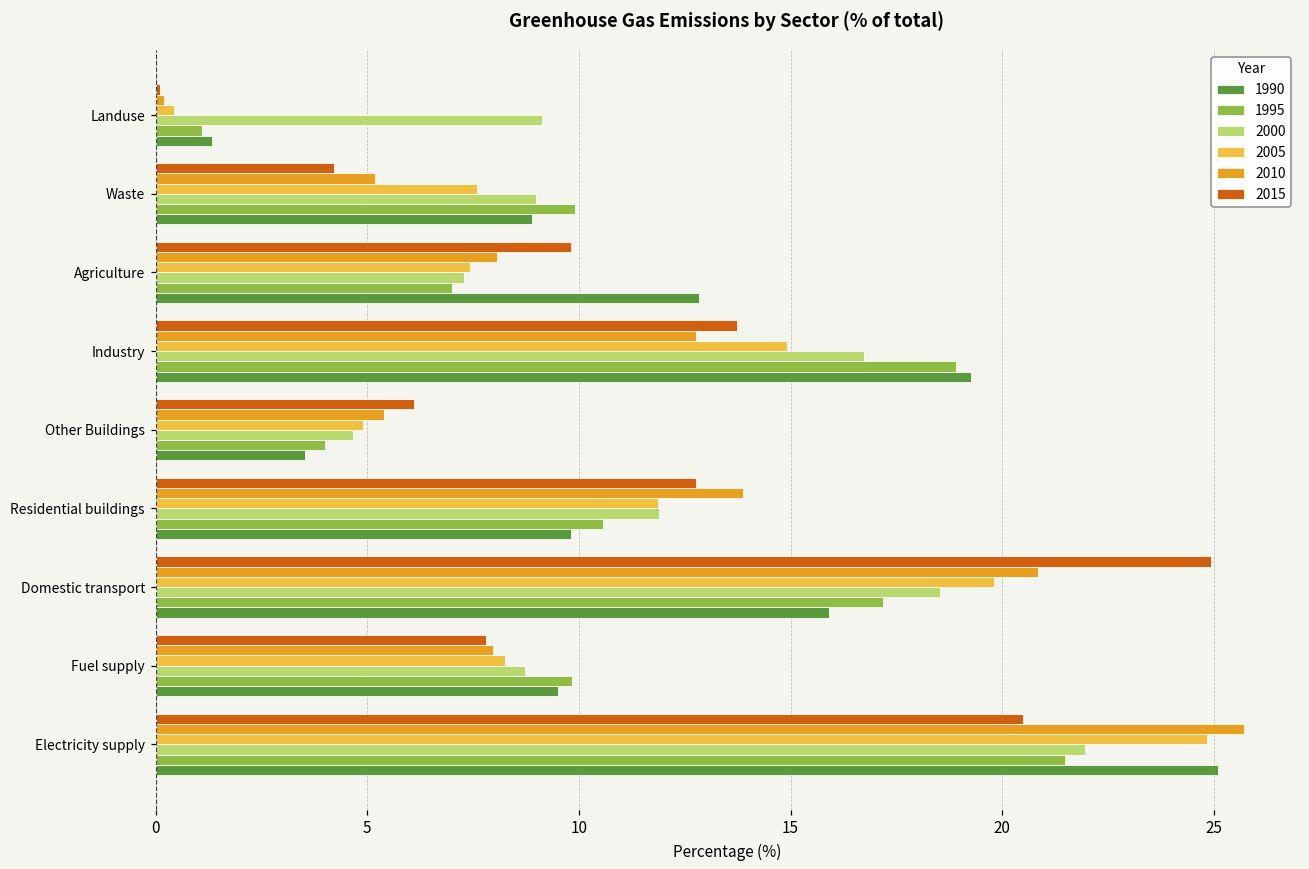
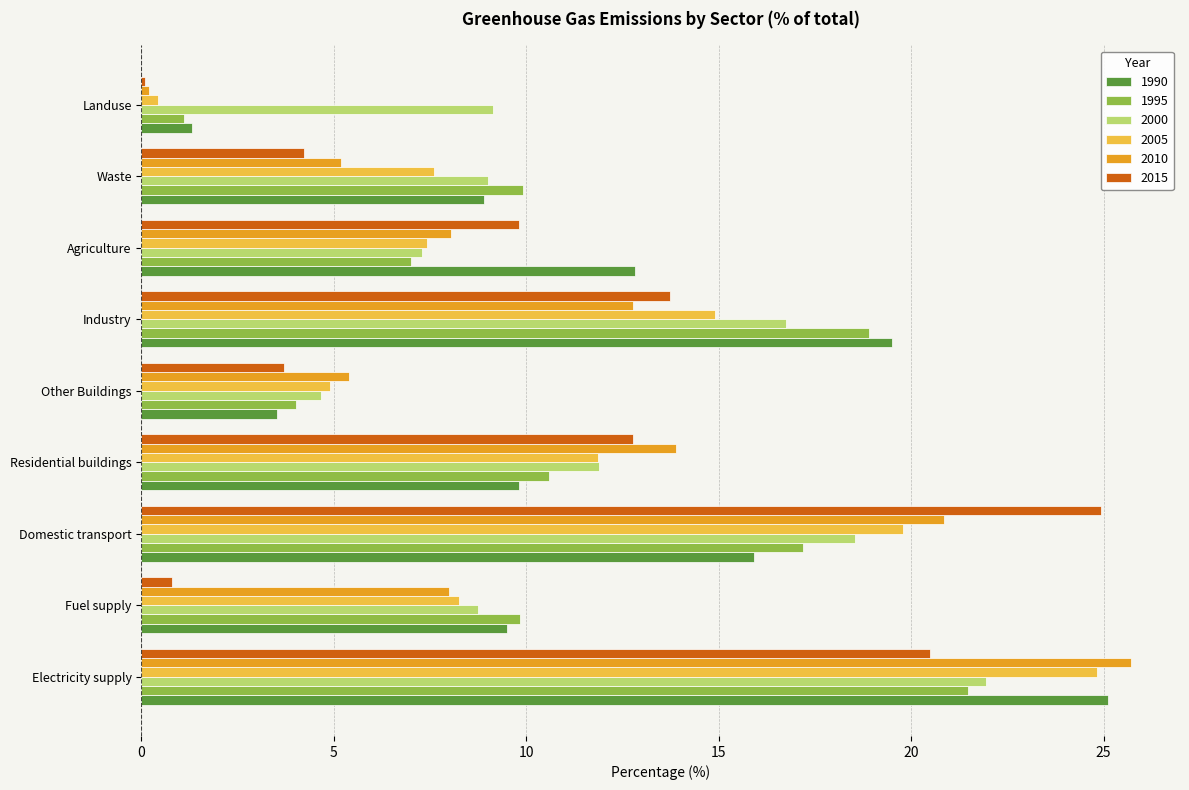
  {
    "1990": {
      "Landuse": 1.3,
      "Waste": 8.9,
      "Agriculture": 12.8,
-     "Industry": 19.3,
+     "Industry": 19.5,
      "Other Buildings": 3.5,
      "Residential buildings": 9.8,
      "Domestic transport": 15.9,
      "Fuel supply": 9.5,
      "Electricity supply": 25.1
    },
    "1995": {
      "Landuse": 1.1,
      "Waste": 9.9,
      "Agriculture": 7.0,
      "Industry": 18.9,
      "Other Buildings": 4.0,
      "Residential buildings": 10.6,
      "Domestic transport": 17.2,
      "Fuel supply": 9.8,
      "Electricity supply": 21.5
    },
    "2000": {
      "Landuse": 9.1,
      "Waste": 9.0,
      "Agriculture": 7.3,
      "Industry": 16.7,
      "Other Buildings": 4.7,
      "Residential buildings": 11.9,
      "Domestic transport": 18.5,
      "Fuel supply": 8.7,
      "Electricity supply": 21.9
    },
    "2015": {
      "Landuse": 0.1,
      "Waste": 4.2,
      "Agriculture": 9.8,
      "Industry": 13.7,
-     "Other Buildings": 6.1,
+     "Other Buildings": 3.7,
      "Residential buildings": 12.8,
      "Domestic transport": 24.9,
-     "Fuel supply": 7.8,
+     "Fuel supply": 0.8,
      "Electricity supply": 20.5
    }
  }
